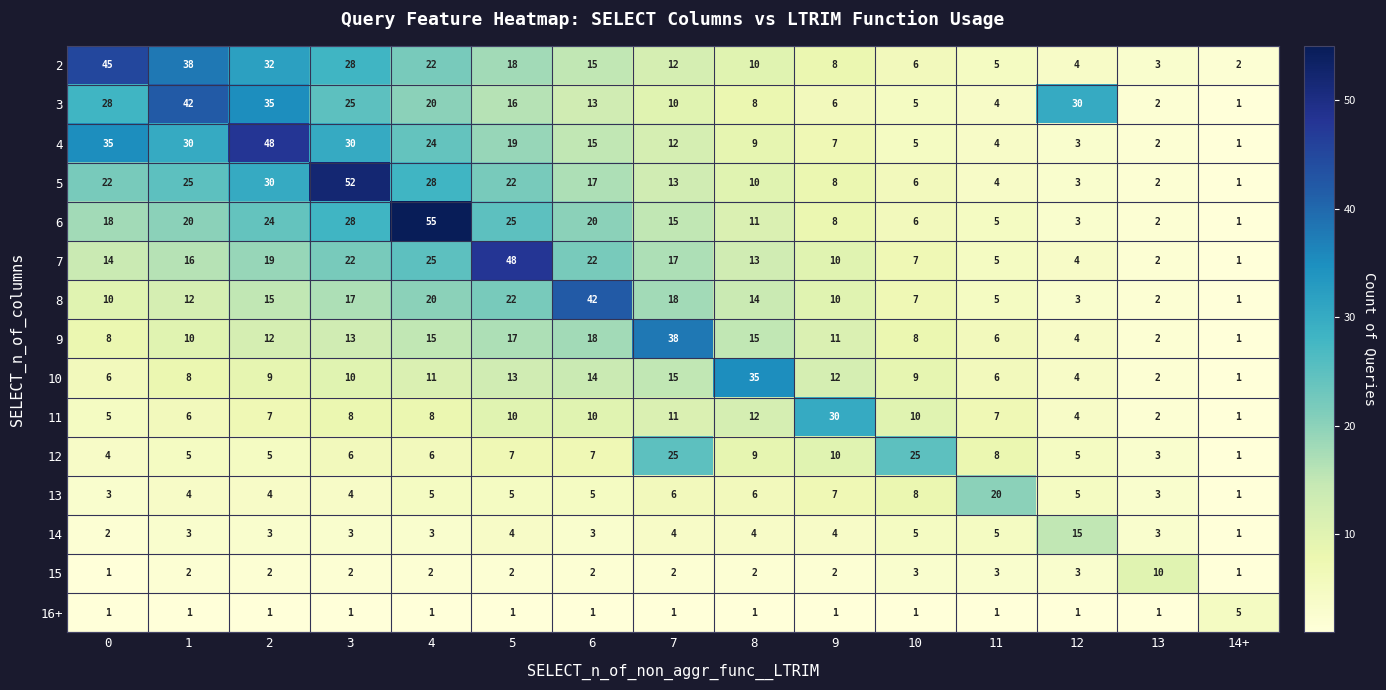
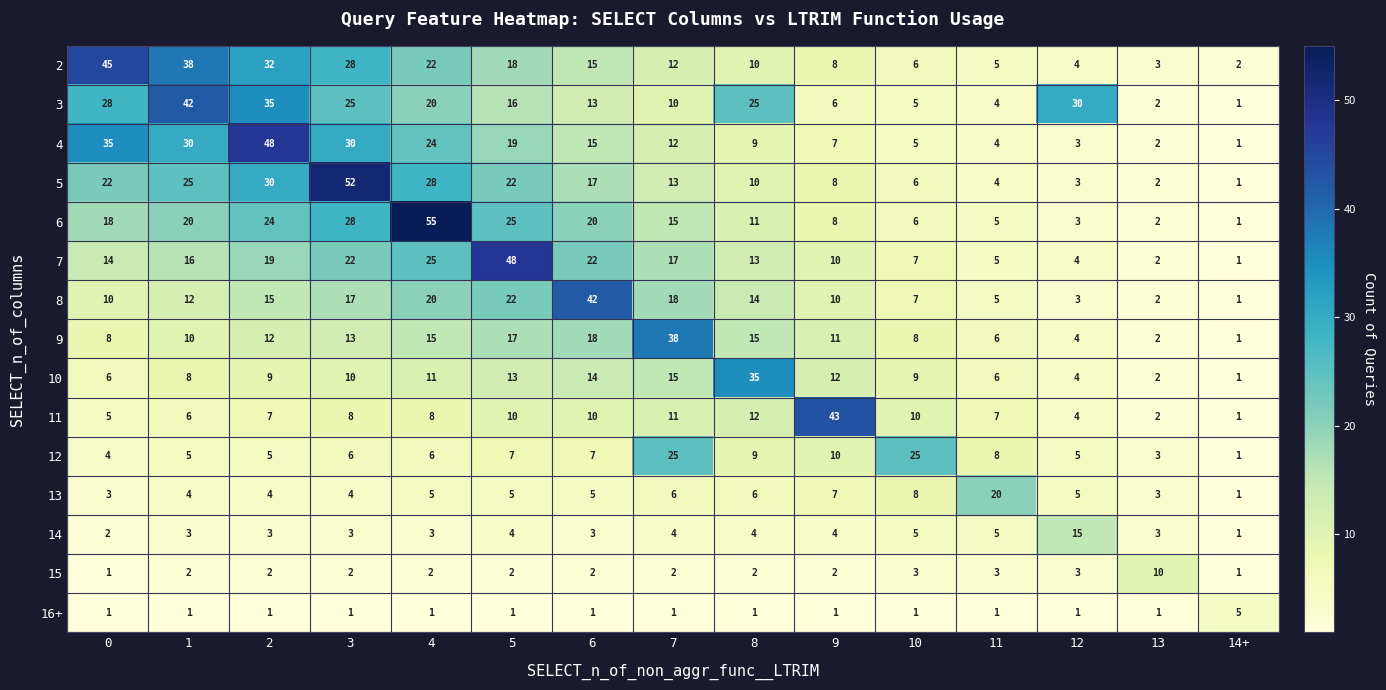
  {
    "3": {
      "0": 28,
      "1": 42,
      "2": 35,
      "3": 25,
      "4": 20,
      "5": 16,
      "6": 13,
      "7": 10,
-     "8": 8,
+     "8": 25,
      "9": 6,
      "10": 5,
      "11": 4,
      "12": 30,
      "13": 2,
      "14+": 1
    },
    "11": {
      "0": 5,
      "1": 6,
      "2": 7,
      "3": 8,
      "4": 8,
      "5": 10,
      "6": 10,
      "7": 11,
      "8": 12,
-     "9": 30,
+     "9": 43,
      "10": 10,
      "11": 7,
      "12": 4,
      "13": 2,
      "14+": 1
    }
  }
